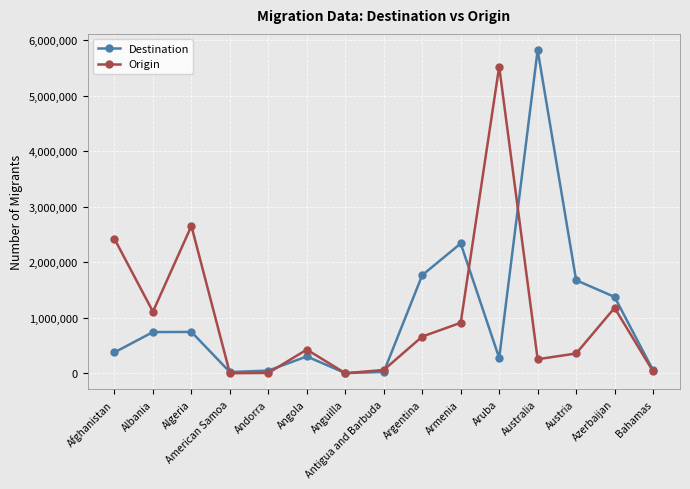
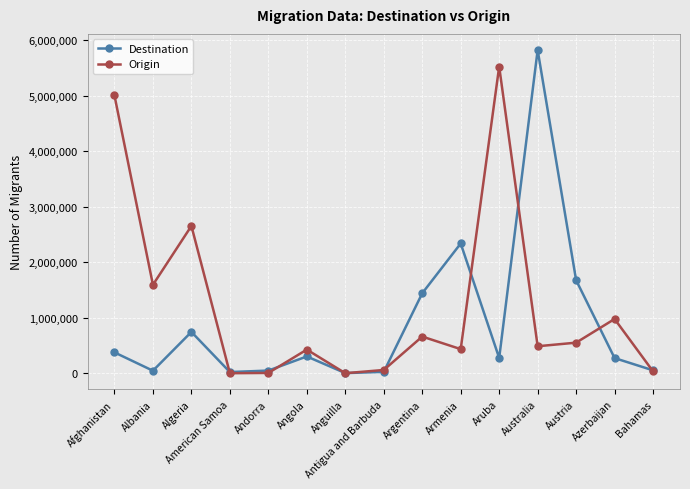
  {
    "Destination": {
      "Afghanistan": "400,000",
-     "Albania": "700,000",
+     "Albania": "0",
      "Algeria": "700,000",
      "Angola": "300,000",
-     "Argentina": "1,800,000",
+     "Argentina": "1,400,000",
      "Armenia": "2,300,000",
      "Aruba": "300,000",
      "Australia": "5,800,000",
      "Austria": "1,700,000",
-     "Azerbaijan": "1,400,000"
+     "Azerbaijan": "300,000"
    },
    "Origin": {
-     "Afghanistan": "2,400,000",
-     "Albania": "1,100,000",
+     "Afghanistan": "5,000,000",
+     "Albania": "1,600,000",
      "Algeria": "2,700,000",
      "Angola": "400,000",
      "Argentina": "700,000",
-     "Armenia": "900,000",
+     "Armenia": "400,000",
      "Aruba": "5,500,000",
-     "Australia": "300,000",
-     "Austria": "400,000",
-     "Azerbaijan": "1,200,000"
+     "Australia": "500,000",
+     "Austria": "600,000",
+     "Azerbaijan": "1,000,000"
    }
  }
